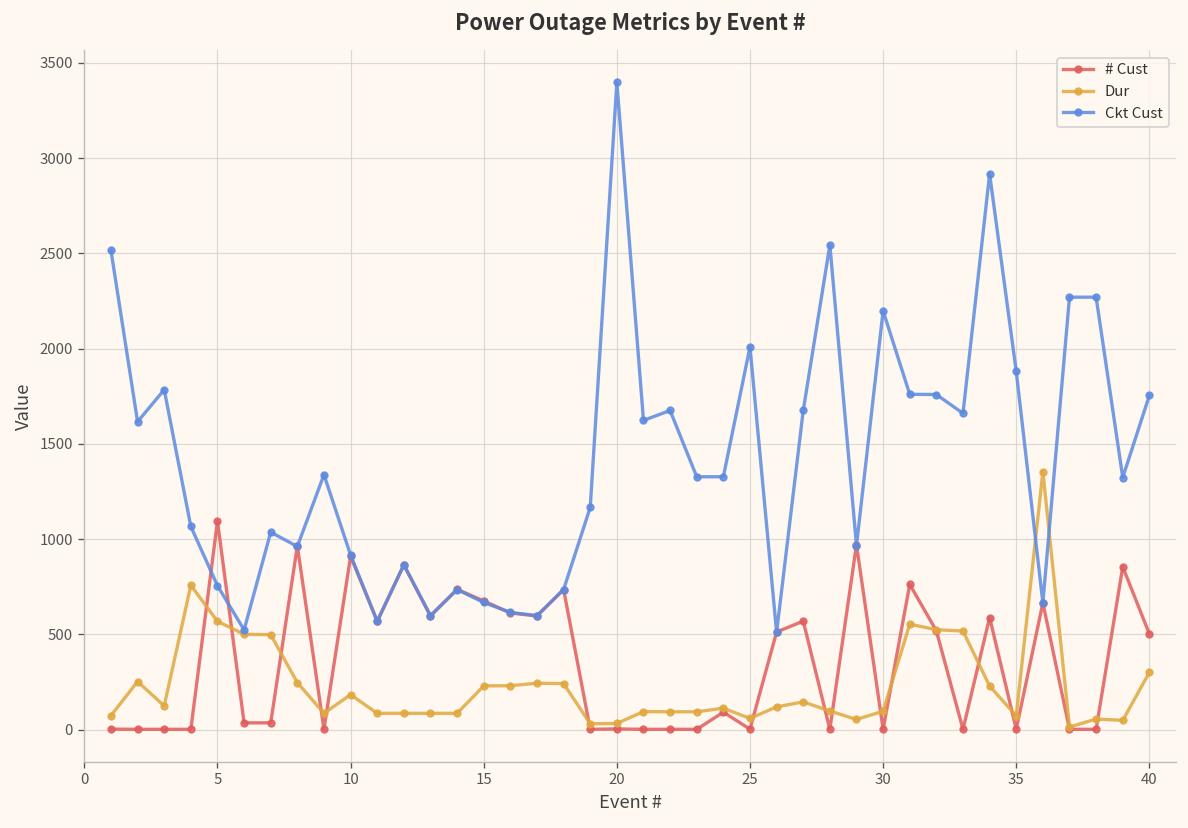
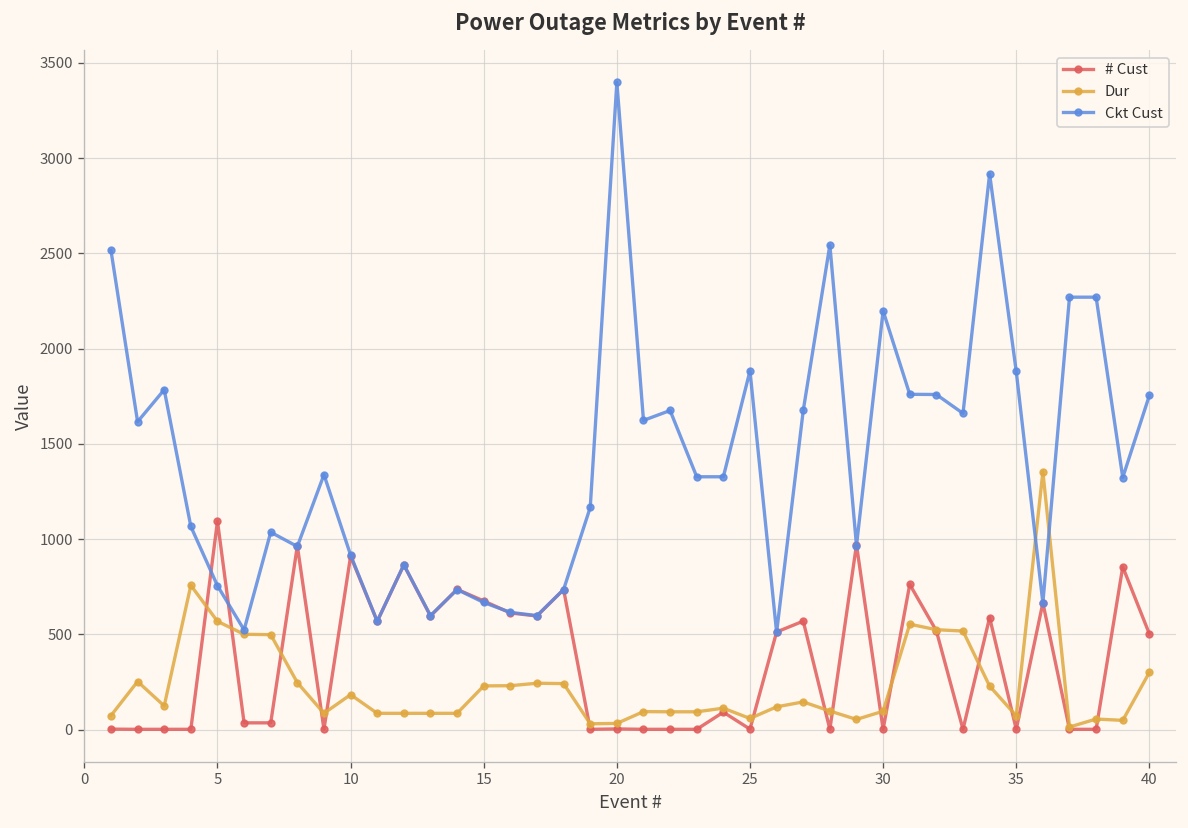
  {
    "# Cust": {
      "5": 1090,
      "20": 0,
      "25": 0,
      "30": 0,
      "35": 0,
      "40": 500
    },
    "Dur": {
      "5": 570,
      "10": 180,
      "15": 230,
      "20": 30,
      "25": 60,
      "30": 100,
      "35": 70,
      "40": 300
    },
    "Ckt Cust": {
      "5": 760,
      "20": 3400,
-     "25": 2010,
+     "25": 1880,
      "30": 2200,
      "35": 1880,
      "40": 1750
    }
  }
